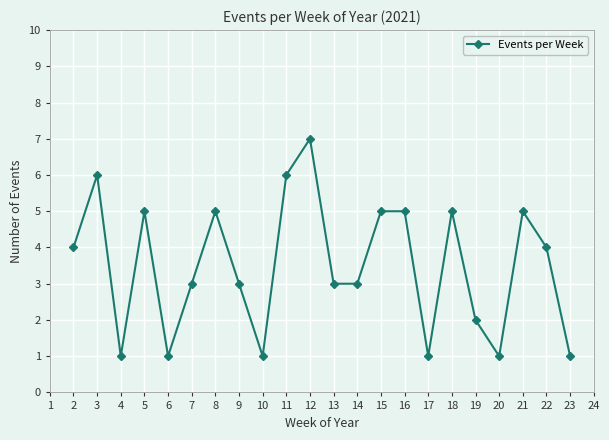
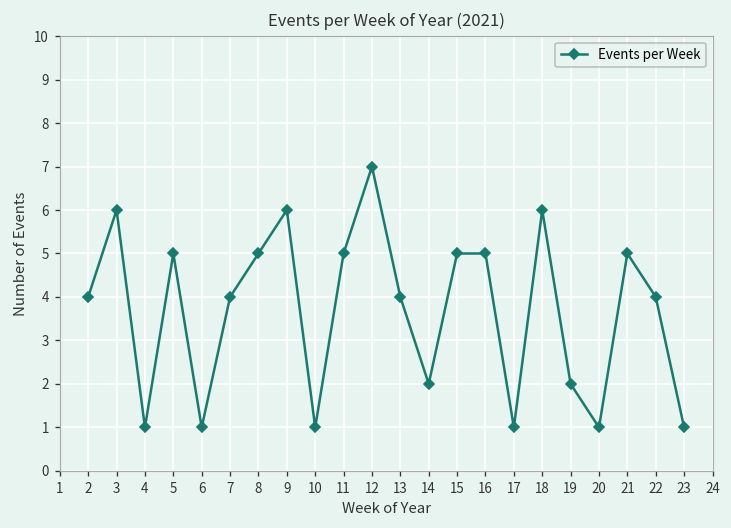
  {
    "2": 4,
    "3": 6,
    "4": 1,
    "5": 5,
    "6": 1,
-   "7": 3,
+   "7": 4,
    "8": 5,
-   "9": 3,
+   "9": 6,
    "10": 1,
-   "11": 6,
+   "11": 5,
    "12": 7,
-   "13": 3,
-   "14": 3,
+   "13": 4,
+   "14": 2,
    "15": 5,
    "16": 5,
    "17": 1,
-   "18": 5,
+   "18": 6,
    "19": 2,
    "20": 1,
    "21": 5,
    "22": 4,
    "23": 1
  }
